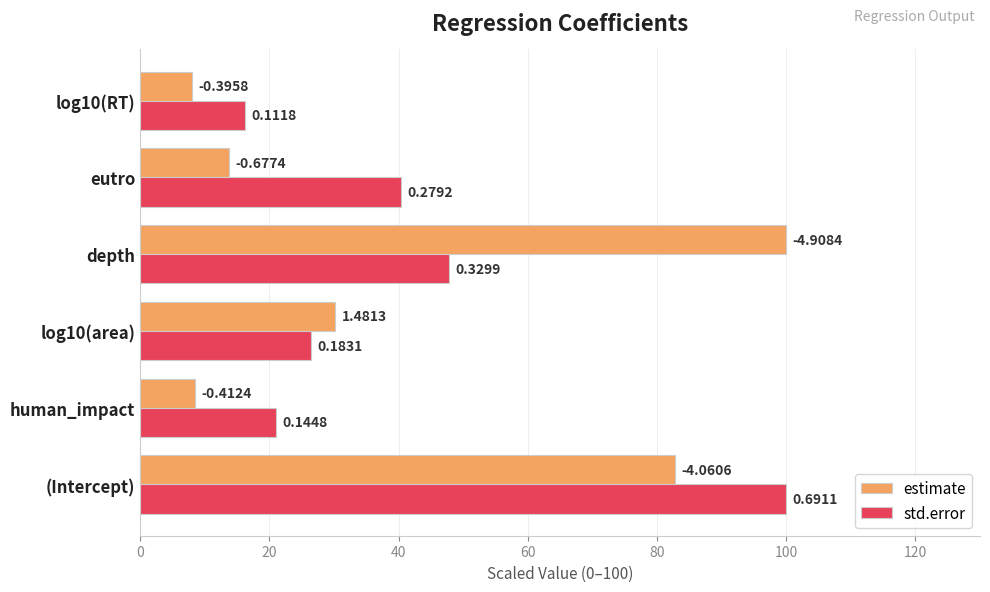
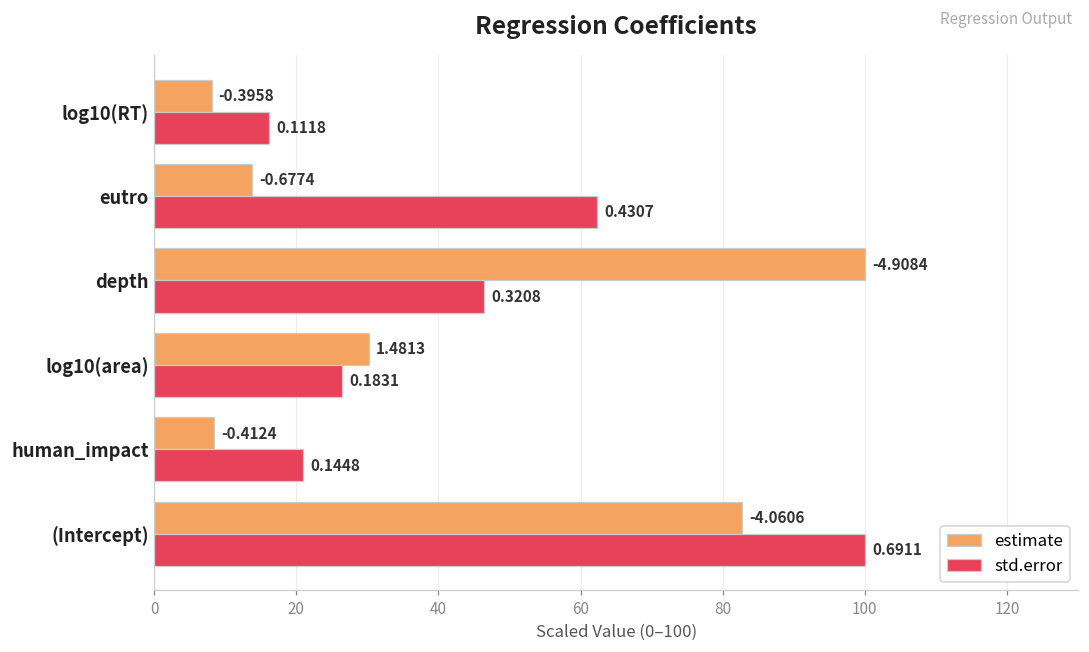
  {
    "std.error": {
-     "eutro": 0.2792,
-     "depth": 0.3299
+     "eutro": 0.4307,
+     "depth": 0.3208
    }
  }
